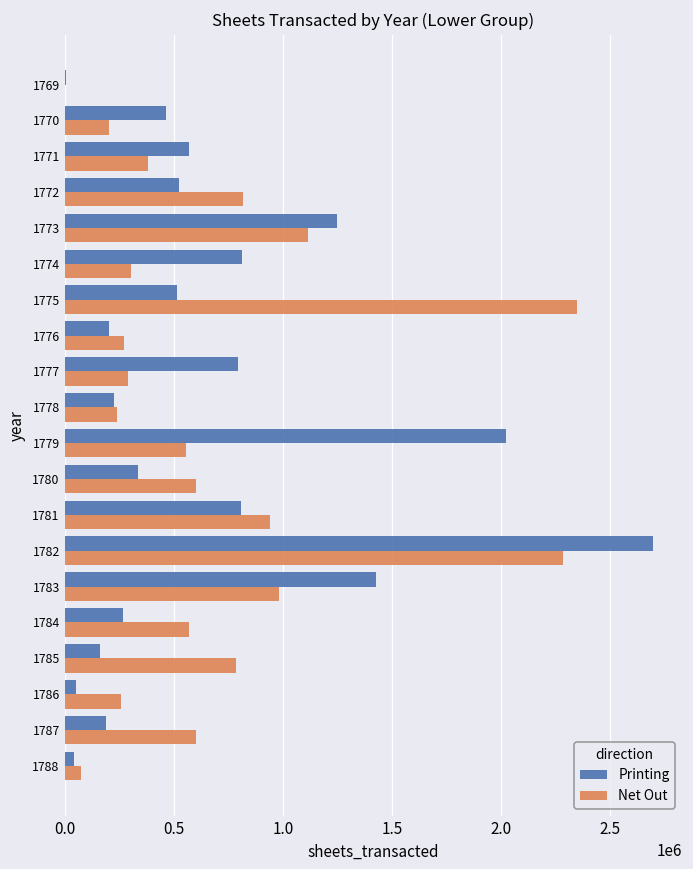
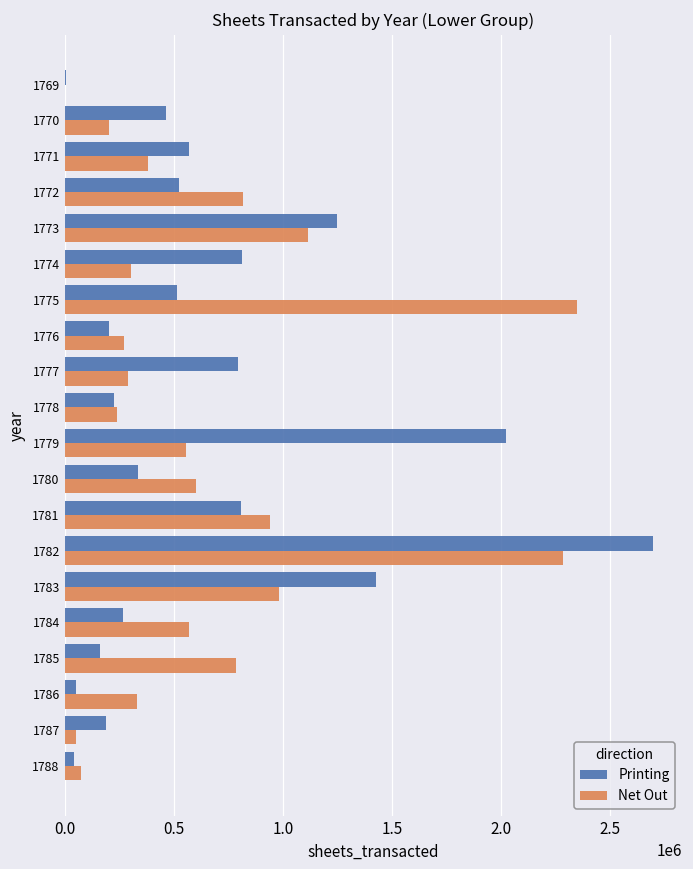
  {
    "Printing": {
      "1770": 460000,
      "1771": 570000,
      "1772": 520000,
      "1773": 1250000,
      "1774": 810000,
      "1775": 510000,
      "1776": 200000,
      "1777": 790000,
      "1778": 220000,
      "1779": 2020000,
      "1780": 330000,
      "1781": 810000,
      "1782": 2700000,
      "1783": 1430000,
      "1784": 260000,
      "1785": 160000,
      "1786": 50000,
      "1787": 190000,
      "1788": 40000
    },
    "Net Out": {
      "1769": 0,
      "1770": 200000,
      "1771": 380000,
      "1772": 820000,
      "1773": 1110000,
      "1774": 300000,
      "1775": 2350000,
      "1776": 270000,
      "1777": 290000,
      "1778": 240000,
      "1779": 560000,
      "1780": 600000,
      "1781": 940000,
      "1782": 2280000,
      "1783": 980000,
      "1784": 570000,
      "1785": 780000,
-     "1786": 260000,
-     "1787": 600000,
+     "1786": 330000,
+     "1787": 50000,
      "1788": 70000
    }
  }
